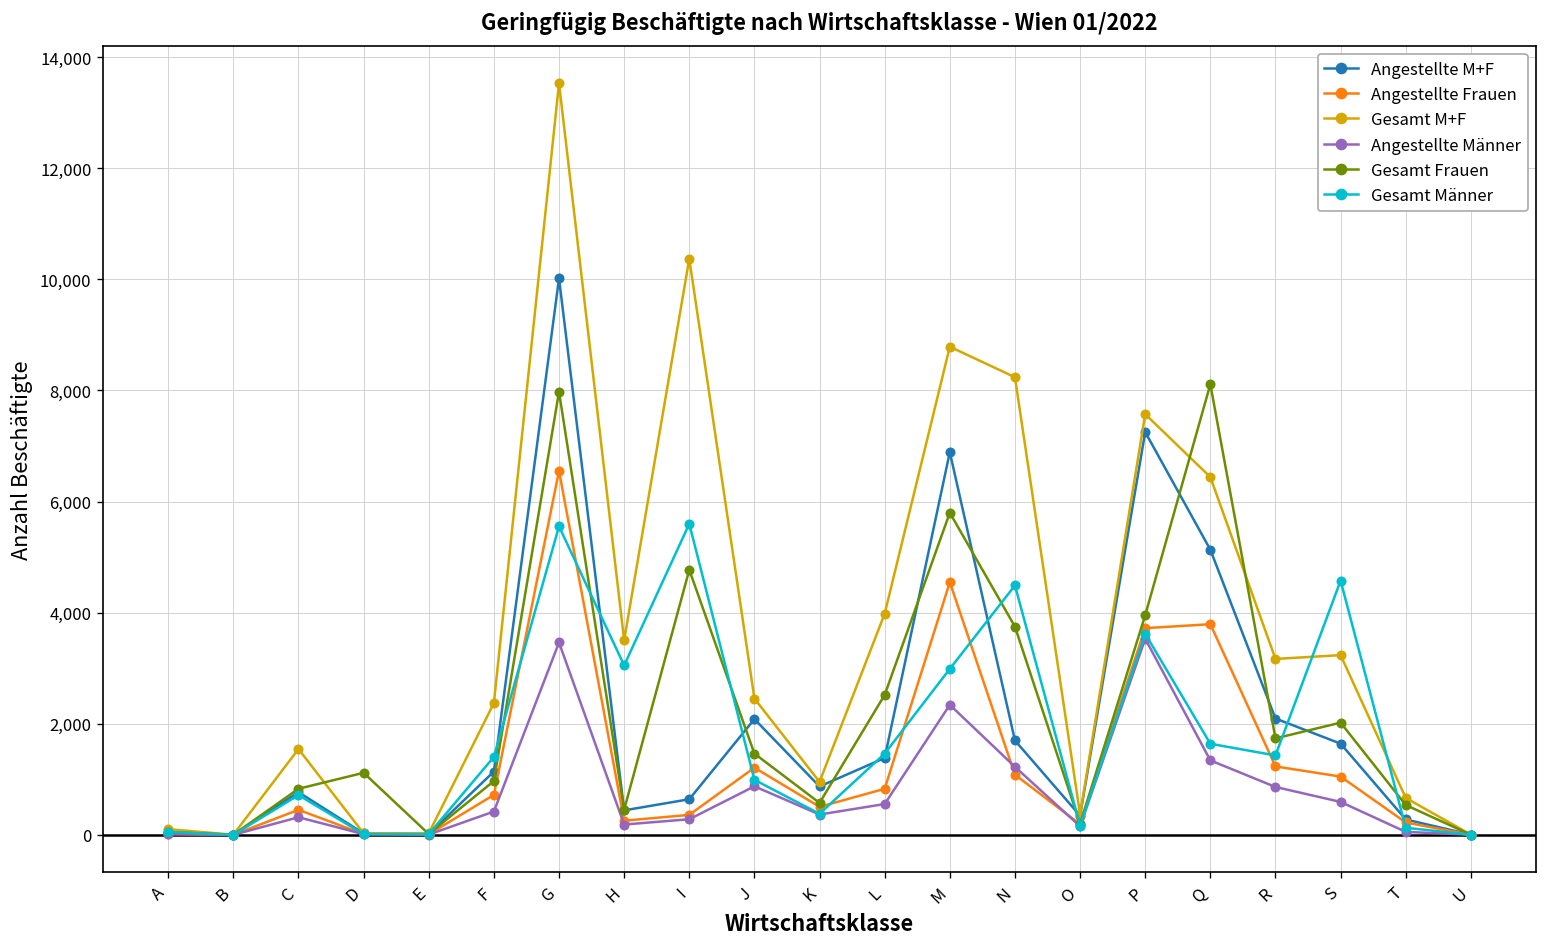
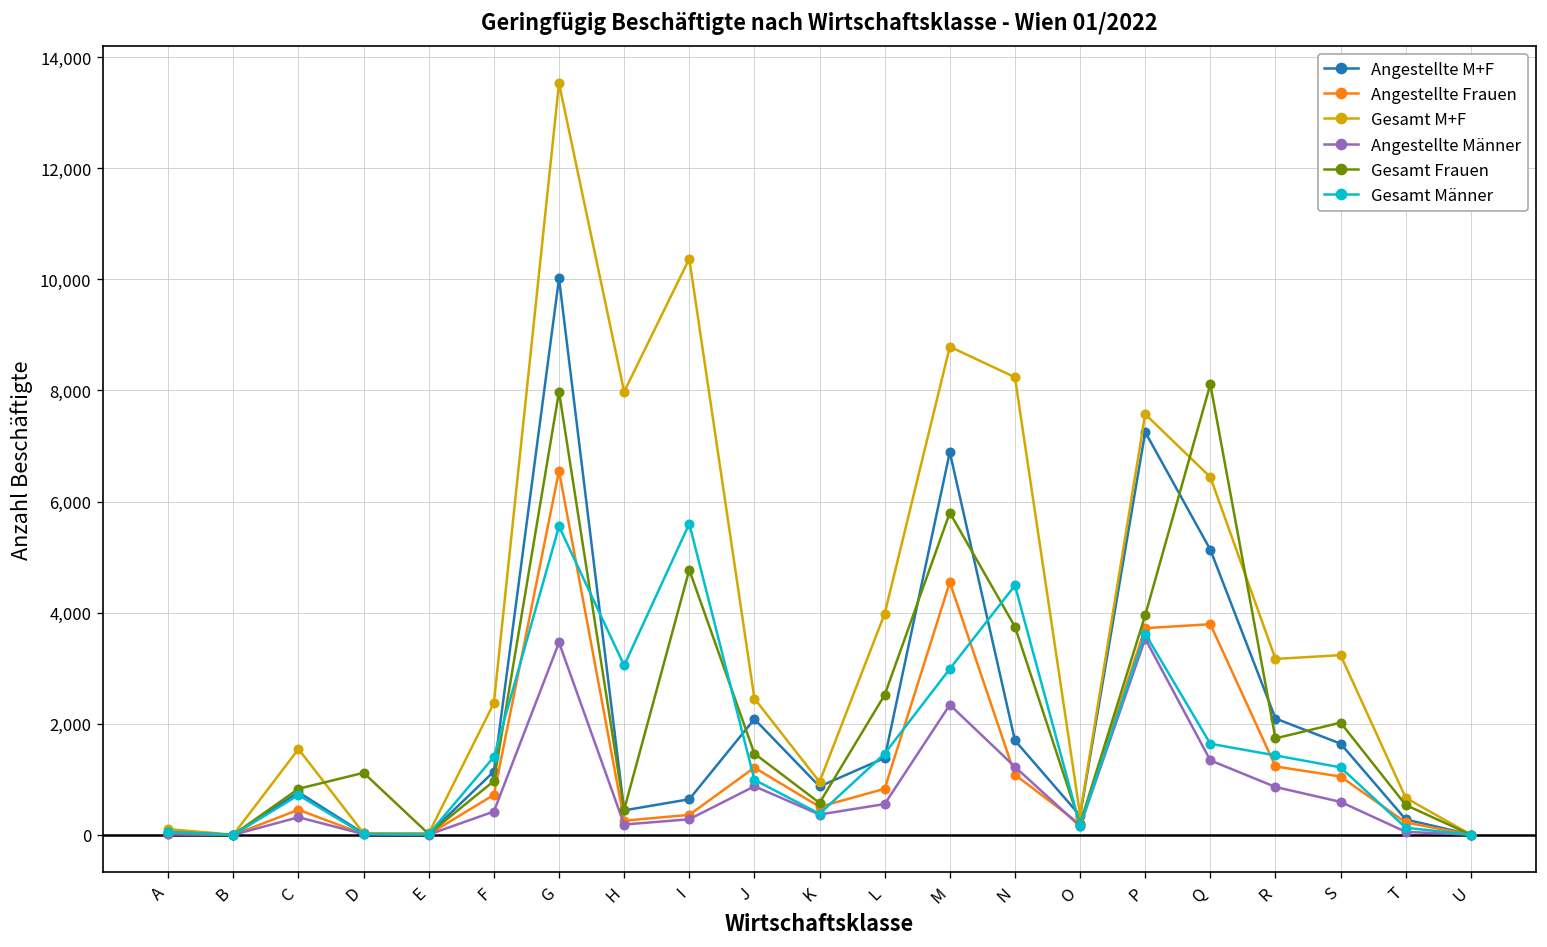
  {
    "Angestellte M+F": {
      "F": "1,100",
      "G": "10,000",
      "I": "600",
      "J": "2,100",
      "K": "900",
      "L": "1,400",
      "M": "6,900",
      "N": "1,700",
      "P": "7,300",
      "Q": "5,100",
      "R": "2,100",
      "S": "1,600"
    },
    "Angestellte Frauen": {
      "C": "500",
      "F": "700",
      "G": "6,600",
      "H": "300",
      "I": "400",
      "J": "1,200",
      "K": "500",
      "L": "800",
      "M": "4,500",
      "N": "1,100",
      "P": "3,700",
      "Q": "3,800",
      "R": "1,200",
      "S": "1,000"
    },
    "Gesamt M+F": {
      "C": "1,500",
      "F": "2,400",
      "G": "13,500",
-     "H": "3,500",
+     "H": "8,000",
      "I": "10,400",
      "J": "2,500",
      "K": "1,000",
      "L": "4,000",
      "M": "8,800",
      "N": "8,200",
      "P": "7,600",
      "Q": "6,400",
      "R": "3,200",
      "S": "3,200",
      "T": "700"
    },
    "Angestellte Männer": {
      "C": "300",
      "F": "400",
      "G": "3,500",
      "H": "200",
      "I": "300",
      "J": "900",
      "L": "600",
      "M": "2,300",
      "N": "1,200",
      "P": "3,500",
      "Q": "1,300",
      "R": "900",
      "S": "600",
      "T": "100"
    },
    "Gesamt Frauen": {
      "C": "800",
      "D": "1,100",
      "F": "1,000",
      "G": "8,000",
      "I": "4,800",
      "J": "1,500",
      "K": "600",
      "L": "2,500",
      "M": "5,800",
      "N": "3,700",
      "P": "4,000",
      "Q": "8,100",
      "R": "1,700",
      "S": "2,000",
      "T": "500"
    },
    "Gesamt Männer": {
      "F": "1,400",
      "G": "5,600",
      "H": "3,100",
      "I": "5,600",
      "J": "1,000",
      "L": "1,500",
      "M": "3,000",
      "N": "4,500",
      "P": "3,600",
      "Q": "1,600",
      "R": "1,400",
-     "S": "4,600",
+     "S": "1,200",
      "T": "100"
    }
  }
